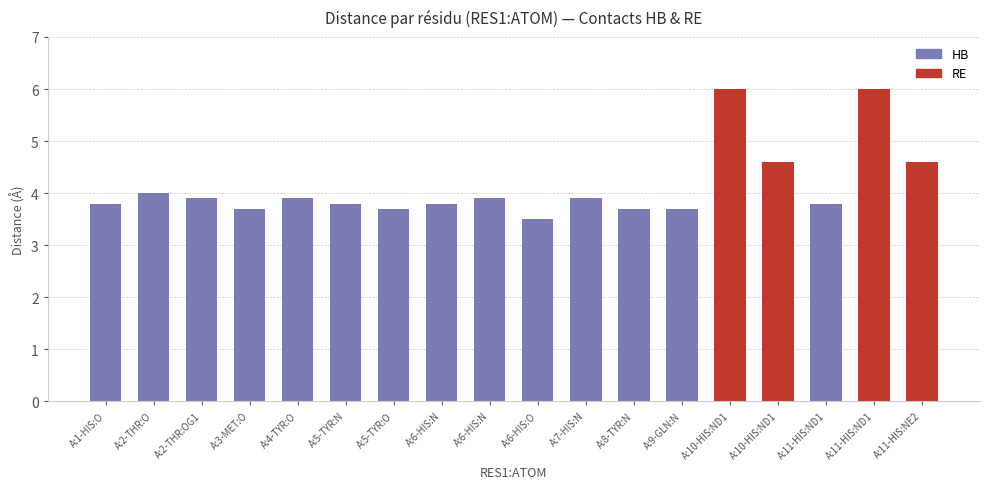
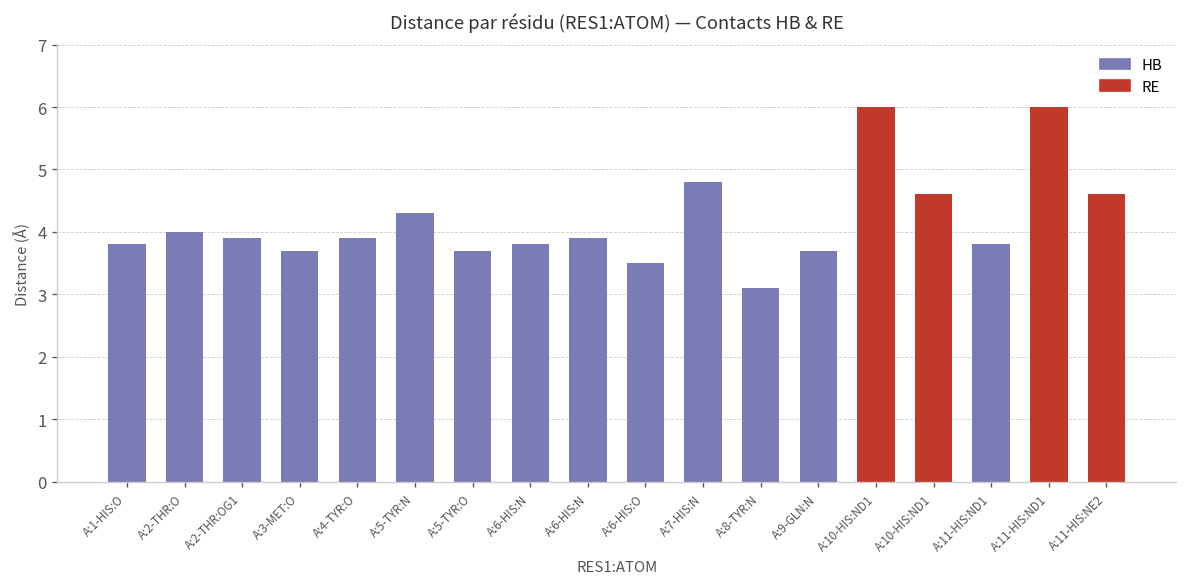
  {
    "A:1-HIS:O": 3.8,
    "A:2-THR:O": 4.0,
    "A:2-THR:OG1": 3.9,
    "A:3-MET:O": 3.7,
    "A:4-TYR:O": 3.9,
-   "A:5-TYR:N": 3.8,
+   "A:5-TYR:N": 4.3,
    "A:5-TYR:O": 3.7,
    "A:6-HIS:O": 3.5,
-   "A:7-HIS:N": 3.9,
-   "A:8-TYR:N": 3.7,
+   "A:7-HIS:N": 4.8,
+   "A:8-TYR:N": 3.1,
    "A:9-GLN:N": 3.7,
    "A:11-HIS:NE2": 4.6
  }
